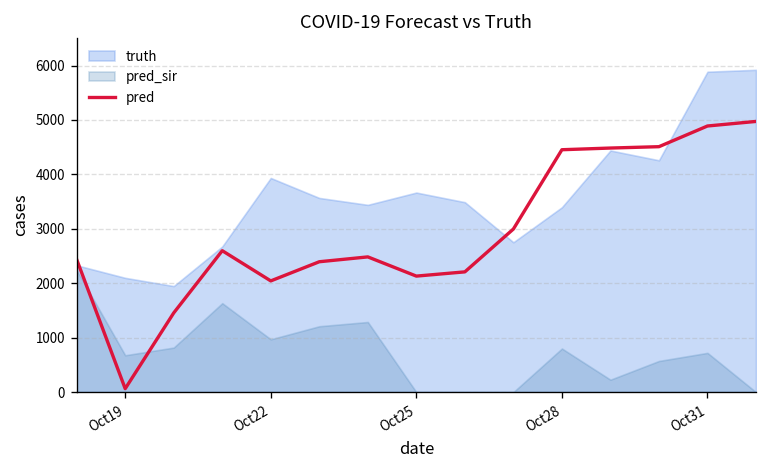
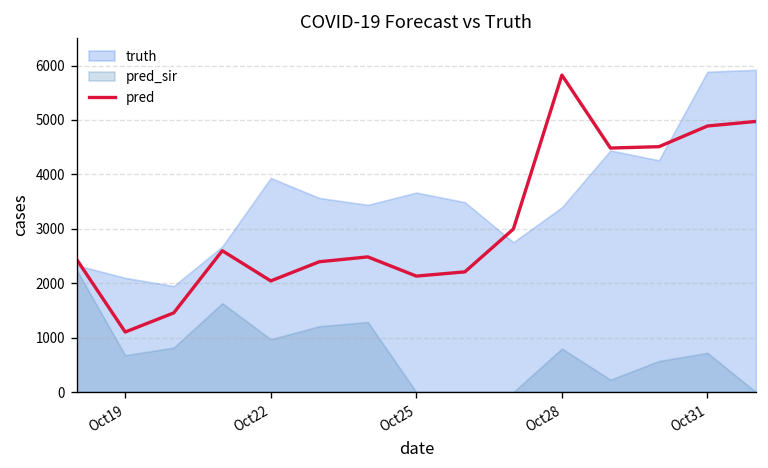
  {
    "pred": {
-     "Oct19": 100,
+     "Oct19": 1100,
      "Oct22": 2000,
      "Oct25": 2100,
-     "Oct28": 4500,
+     "Oct28": 5800,
      "Oct31": 4900
    }
  }
